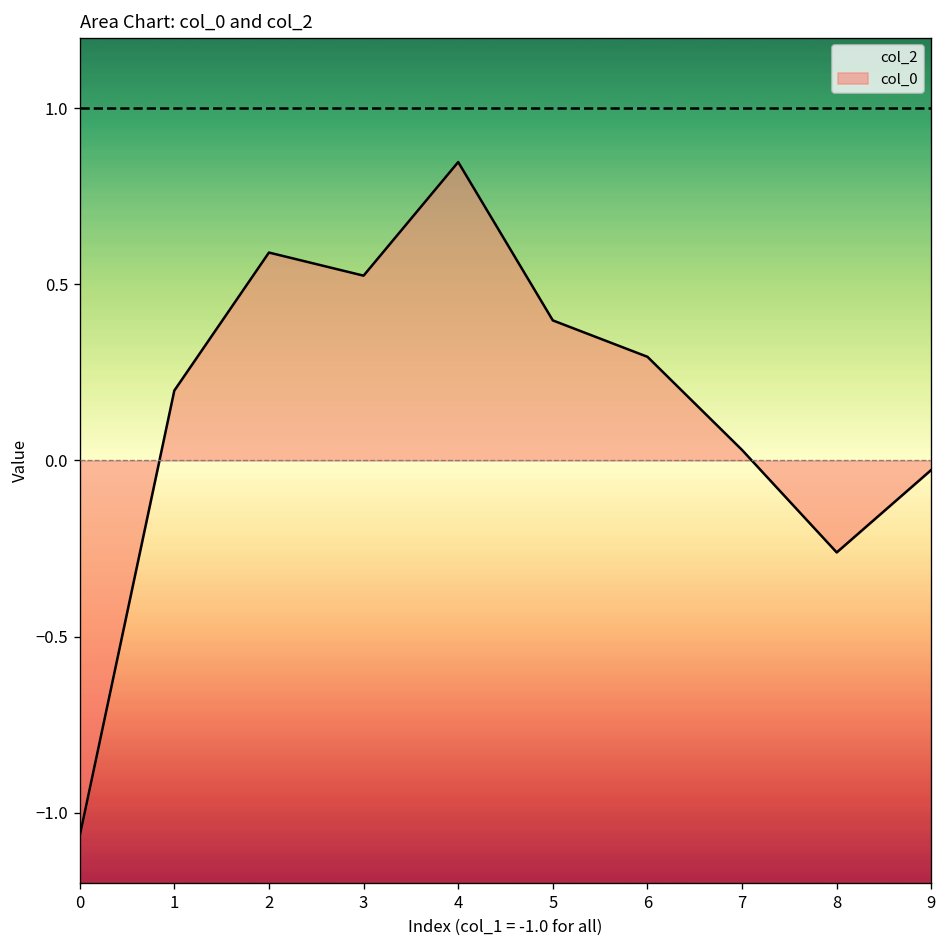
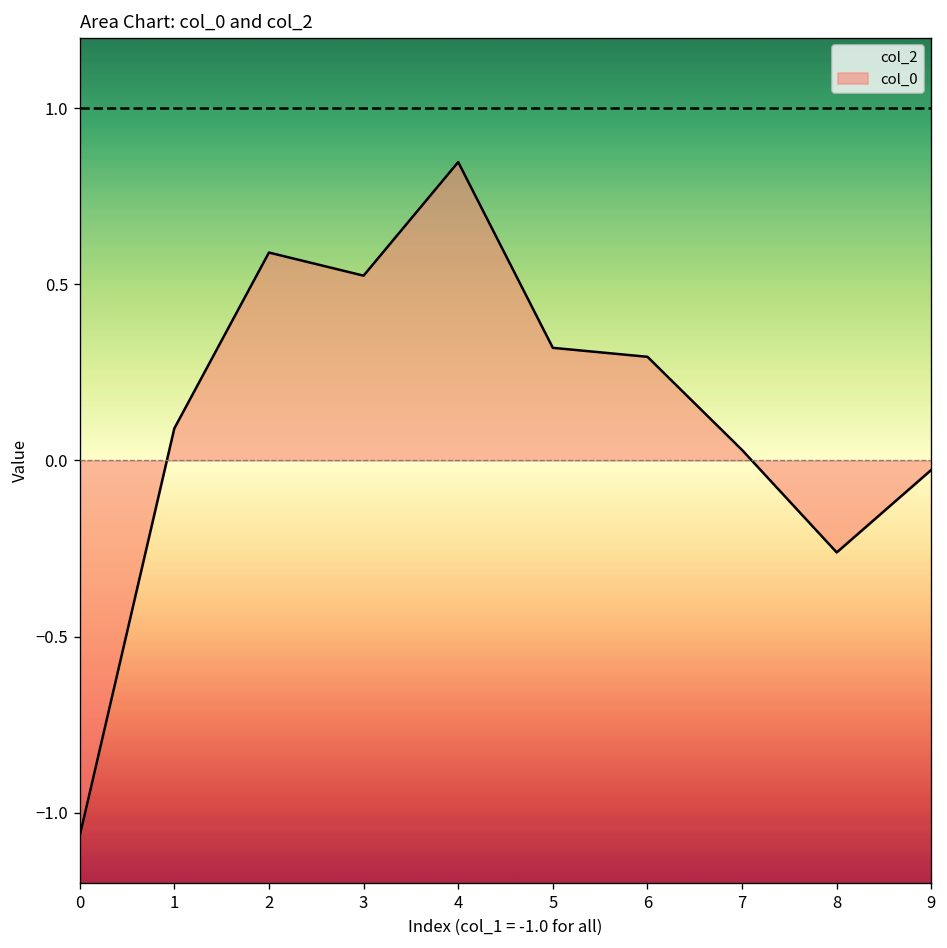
  {
    "col_2": {
      "0": 1.00,
      "1": 1.00,
      "2": 1.00,
      "3": 1.00,
      "4": 1.00,
      "5": 1.00,
      "6": 1.00,
      "7": 1.00,
      "8": 1.00,
      "9": 1.00
    },
    "col_0": {
-     "1": 0.20,
-     "5": 0.40
+     "1": 0.09,
+     "5": 0.32
    }
  }
